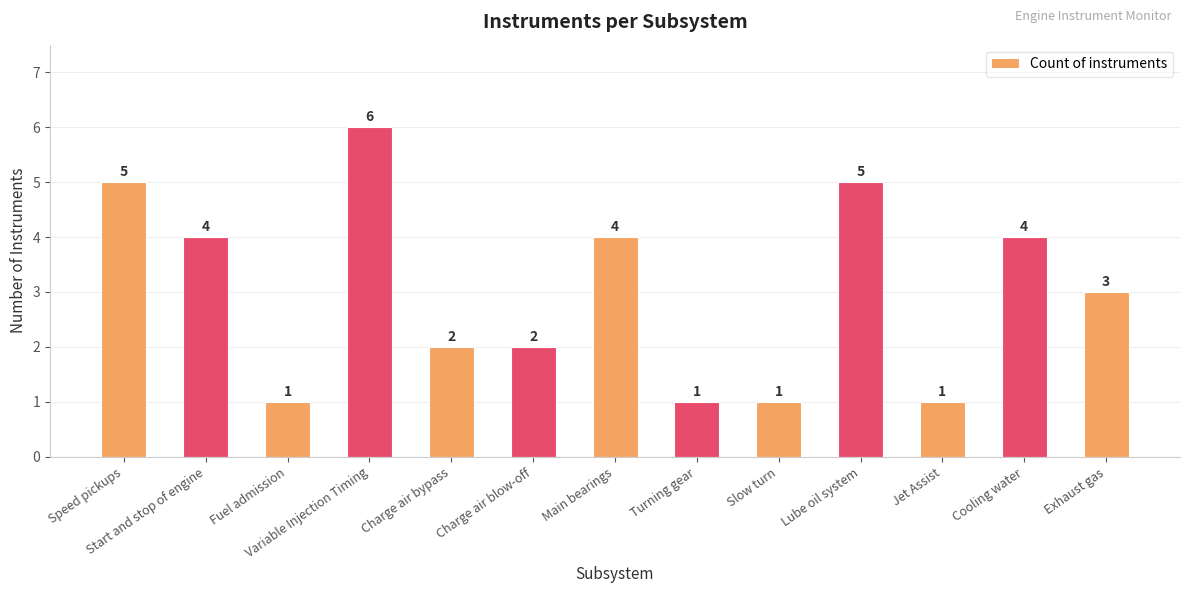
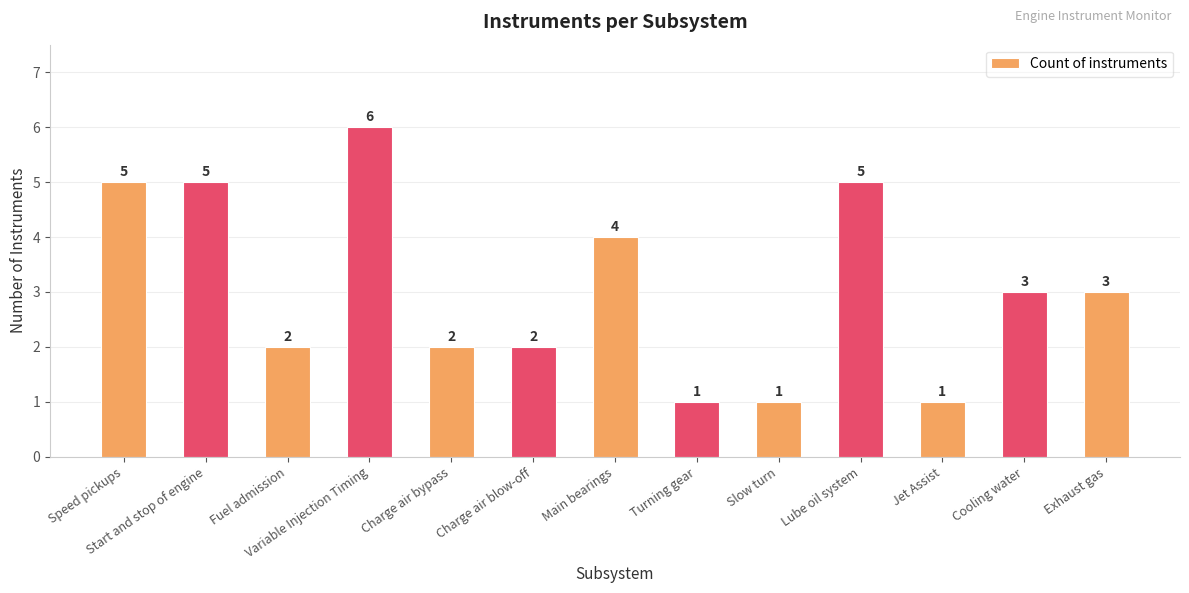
  {
    "Speed pickups": 5,
-   "Start and stop of engine": 4,
-   "Fuel admission": 1,
+   "Start and stop of engine": 5,
+   "Fuel admission": 2,
    "Variable Injection Timing": 6,
    "Charge air bypass": 2,
    "Charge air blow-off": 2,
    "Main bearings": 4,
    "Turning gear": 1,
    "Slow turn": 1,
    "Lube oil system": 5,
    "Jet Assist": 1,
-   "Cooling water": 4,
+   "Cooling water": 3,
    "Exhaust gas": 3
  }
